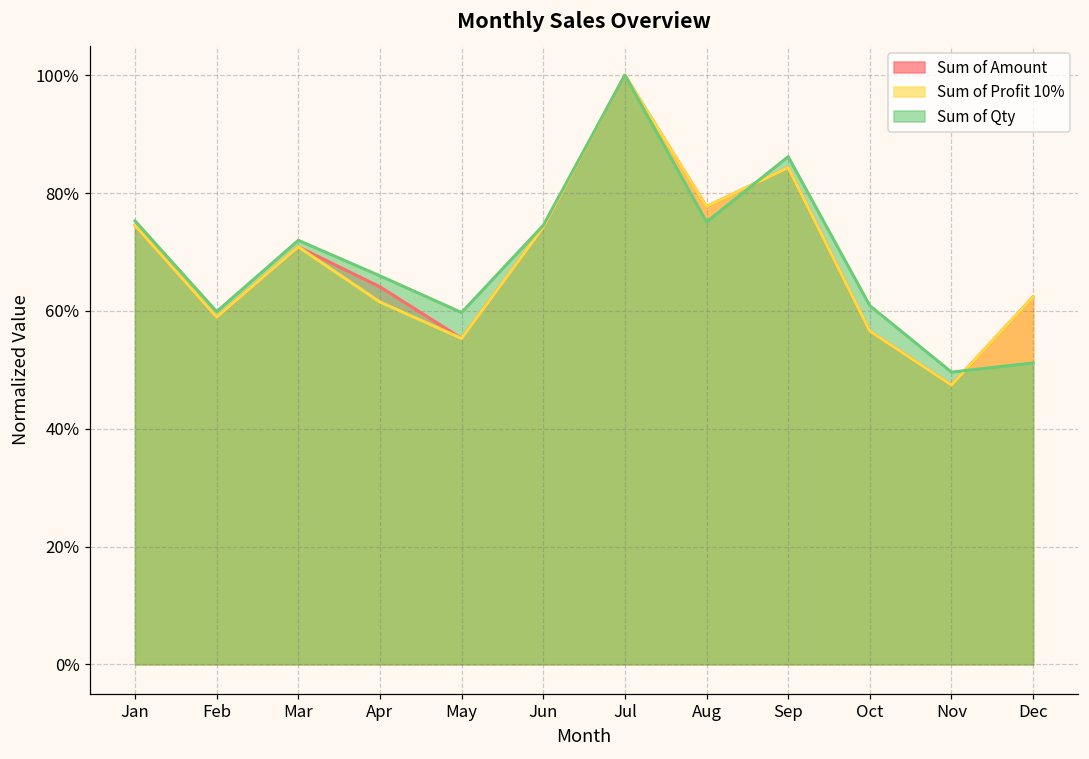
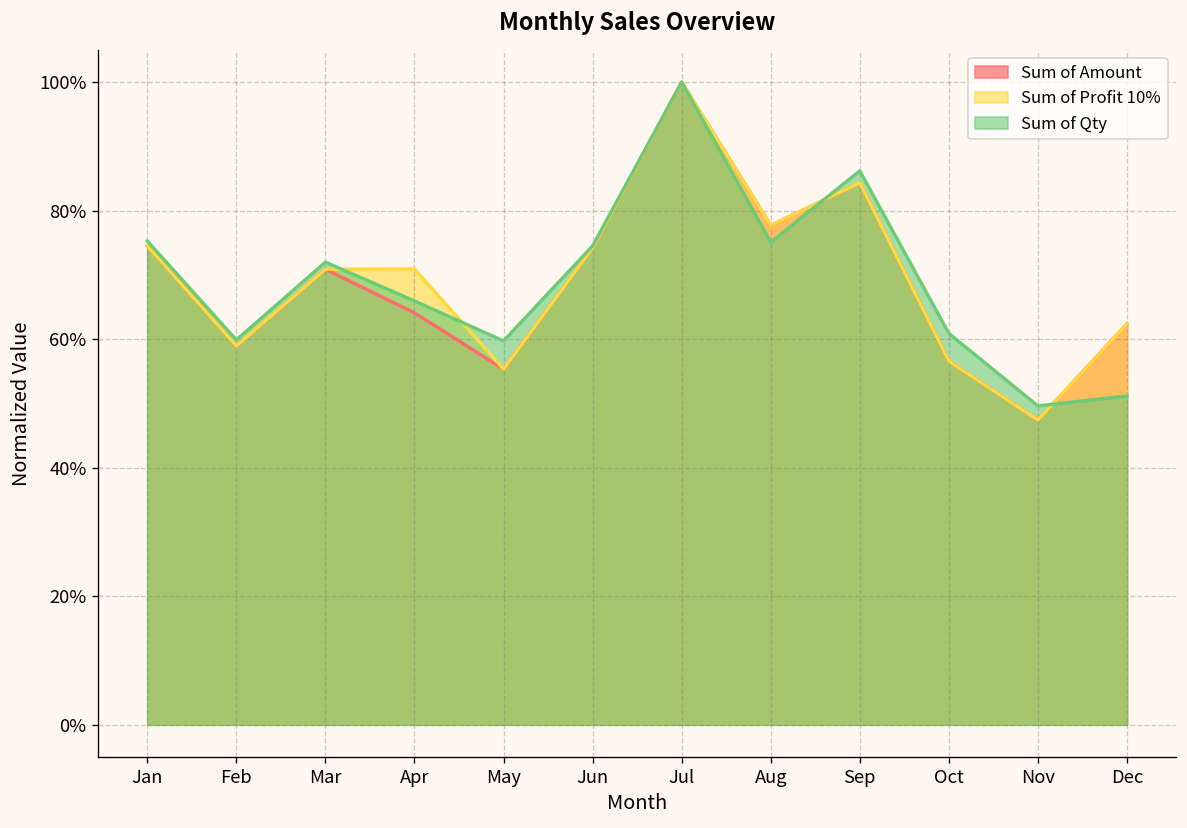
  {
    "Sum of Amount": {
      "Apr": "64%"
    },
    "Sum of Profit 10%": {
-     "Apr": "62%"
+     "Apr": "71%"
    },
    "Sum of Qty": {
      "Jan": "75%",
      "Feb": "60%",
      "Mar": "72%",
      "Apr": "66%",
      "May": "60%",
      "Aug": "75%",
      "Sep": "86%",
      "Oct": "61%",
      "Nov": "50%",
      "Dec": "51%"
    }
  }
